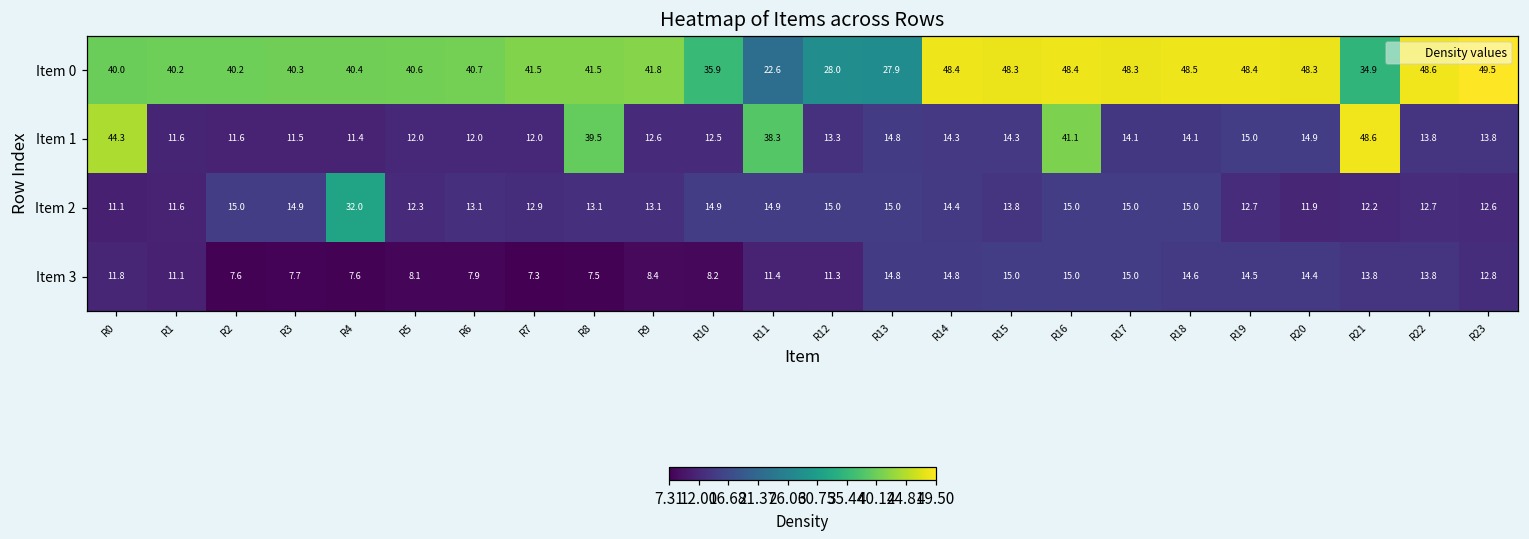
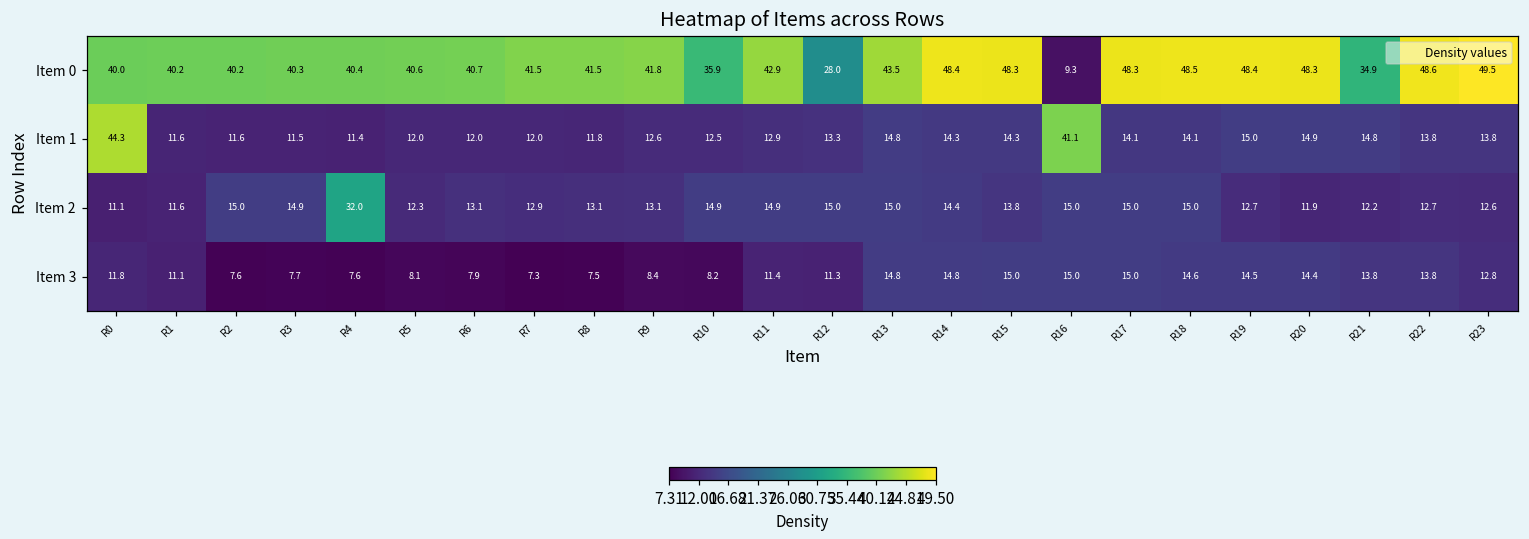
  {
    "Item 0": {
      "R0": 40.0,
      "R1": 40.2,
      "R2": 40.2,
      "R3": 40.3,
      "R4": 40.4,
      "R5": 40.6,
      "R6": 40.7,
      "R7": 41.5,
      "R8": 41.5,
      "R9": 41.8,
      "R10": 35.9,
-     "R11": 22.6,
+     "R11": 42.9,
      "R12": 28.0,
-     "R13": 27.9,
+     "R13": 43.5,
      "R14": 48.4,
      "R15": 48.3,
-     "R16": 48.4,
+     "R16": 9.3,
      "R17": 48.3,
      "R18": 48.5,
      "R19": 48.4,
      "R20": 48.3,
      "R21": 34.9,
      "R22": 48.6,
      "R23": 49.5
    },
    "Item 1": {
      "R0": 44.3,
      "R1": 11.6,
      "R2": 11.6,
      "R3": 11.5,
      "R4": 11.4,
      "R5": 12.0,
      "R6": 12.0,
      "R7": 12.0,
-     "R8": 39.5,
+     "R8": 11.8,
      "R9": 12.6,
      "R10": 12.5,
-     "R11": 38.3,
+     "R11": 12.9,
      "R12": 13.3,
      "R13": 14.8,
      "R14": 14.3,
      "R15": 14.3,
      "R16": 41.1,
      "R17": 14.1,
      "R18": 14.1,
      "R19": 15.0,
      "R20": 14.9,
-     "R21": 48.6,
+     "R21": 14.8,
      "R22": 13.8,
      "R23": 13.8
    },
    "Item 2": {
      "R0": 11.1,
      "R1": 11.6,
      "R2": 15.0,
      "R3": 14.9,
      "R4": 32.0,
      "R5": 12.3,
      "R6": 13.1,
      "R7": 12.9,
      "R8": 13.1,
      "R9": 13.1,
      "R10": 14.9,
      "R11": 14.9,
      "R12": 15.0,
      "R13": 15.0,
      "R14": 14.4,
      "R15": 13.8,
      "R16": 15.0,
      "R17": 15.0,
      "R18": 15.0,
      "R19": 12.7,
      "R20": 11.9,
      "R21": 12.2,
      "R22": 12.7,
      "R23": 12.6
    },
    "Item 3": {
      "R0": 11.8,
      "R1": 11.1,
      "R2": 7.6,
      "R3": 7.7,
      "R4": 7.6,
      "R5": 8.1,
      "R6": 7.9,
      "R7": 7.3,
      "R8": 7.5,
      "R9": 8.4,
      "R10": 8.2,
      "R11": 11.4,
      "R12": 11.3,
      "R13": 14.8,
      "R14": 14.8,
      "R15": 15.0,
      "R16": 15.0,
      "R17": 15.0,
      "R18": 14.6,
      "R19": 14.5,
      "R20": 14.4,
      "R21": 13.8,
      "R22": 13.8,
      "R23": 12.8
    }
  }
